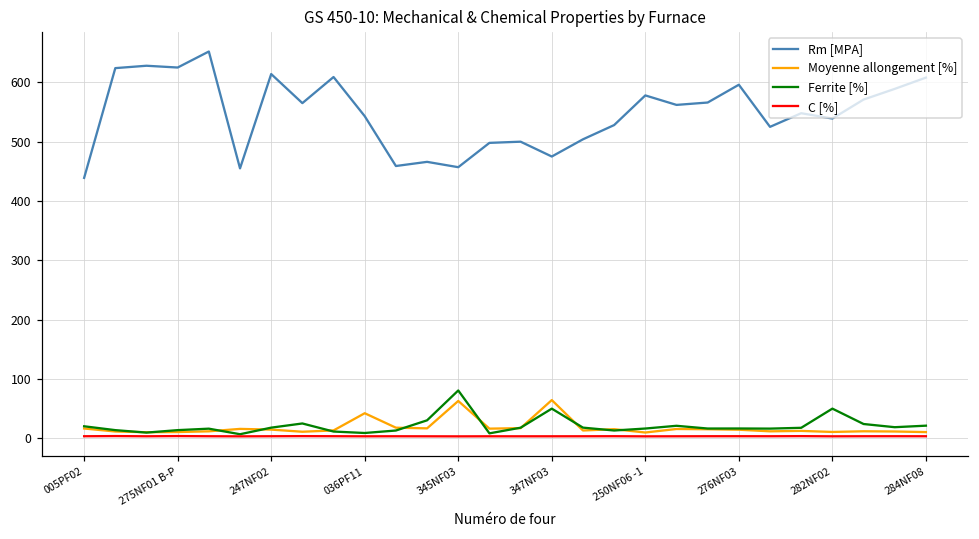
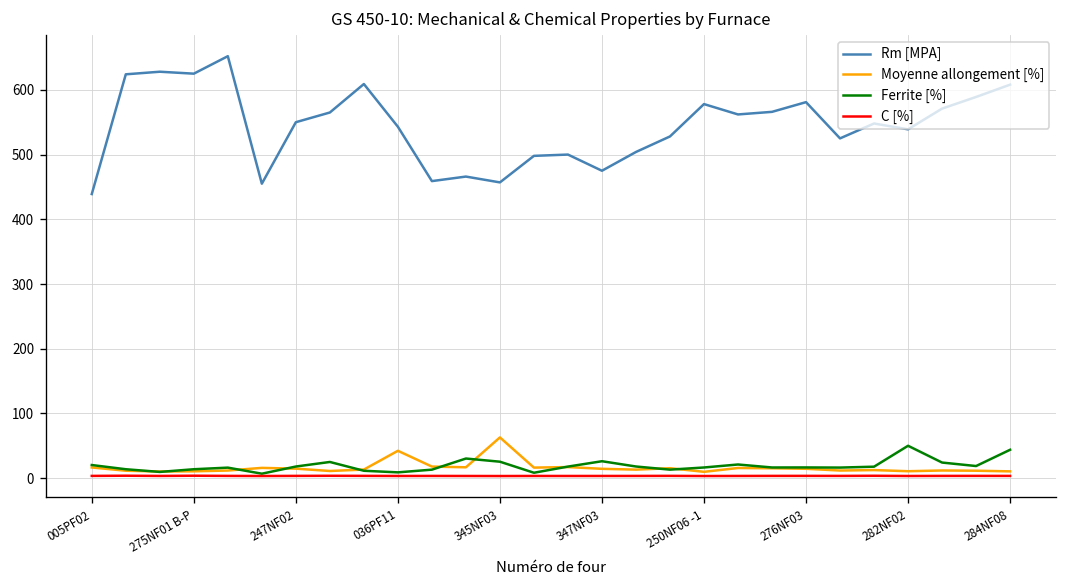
  {
    "Rm [MPA]": {
      "005PF02": 440,
      "275NF01 B-P": 630,
-     "247NF02": 610,
+     "247NF02": 550,
      "036PF11": 540,
      "345NF03": 460,
      "347NF03": 480,
      "250NF06 -1": 580,
-     "276NF03": 600,
+     "276NF03": 580,
      "282NF02": 540
    },
    "Moyenne allongement [%]": {
      "036PF11": 40,
      "345NF03": 60,
-     "347NF03": 60,
+     "347NF03": 10,
      "250NF06 -1": 10,
      "282NF02": 10,
      "284NF08": 10
    },
    "Ferrite [%]": {
      "036PF11": 10,
-     "345NF03": 80,
-     "347NF03": 50,
+     "345NF03": 30,
+     "347NF03": 30,
      "250NF06 -1": 20,
      "282NF02": 50,
-     "284NF08": 20
+     "284NF08": 40
    },
    "C [%]": {
      "005PF02": 0,
      "275NF01 B-P": 0,
      "247NF02": 0,
      "036PF11": 0,
      "345NF03": 0,
      "347NF03": 0,
      "250NF06 -1": 0,
      "276NF03": 0,
      "282NF02": 0,
      "284NF08": 0
    }
  }
